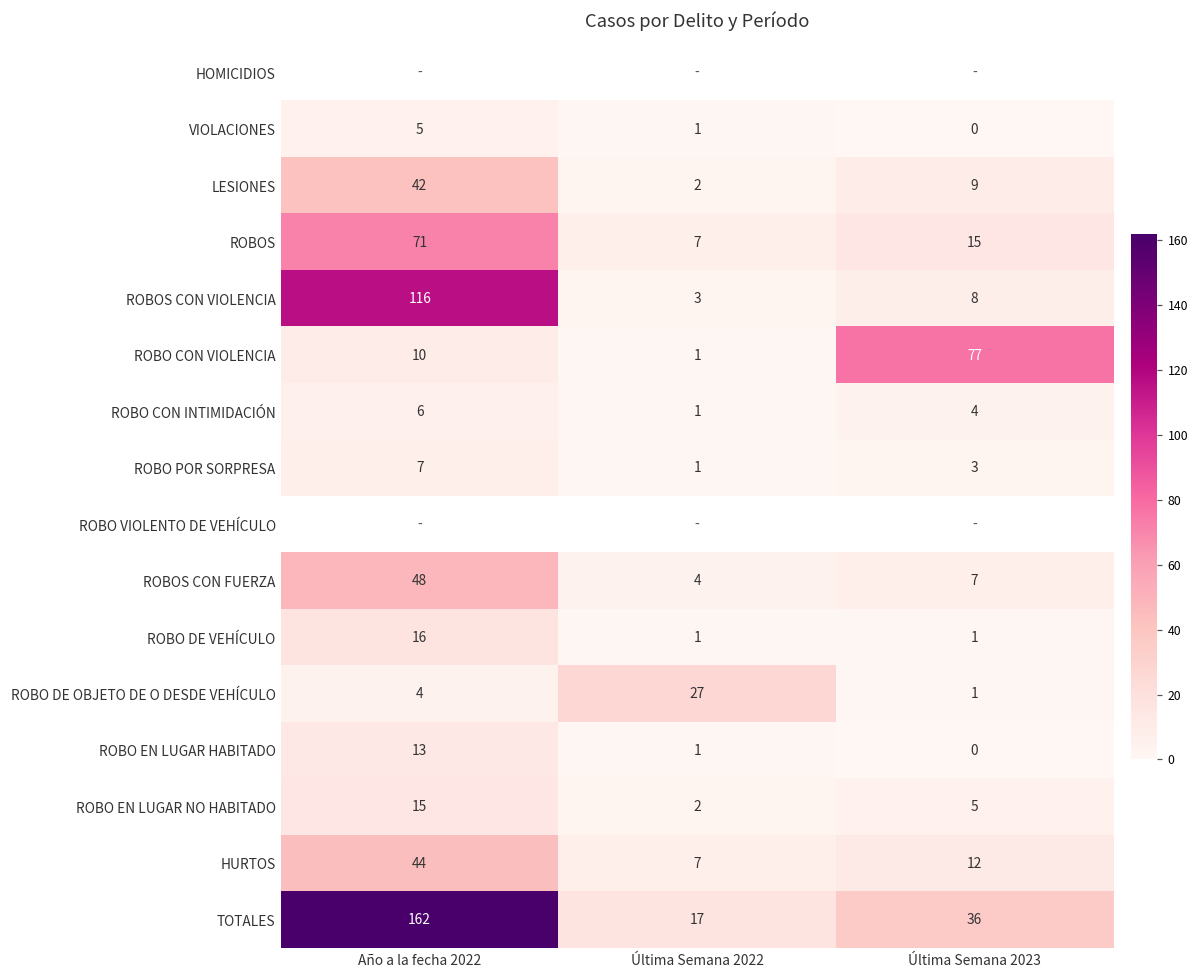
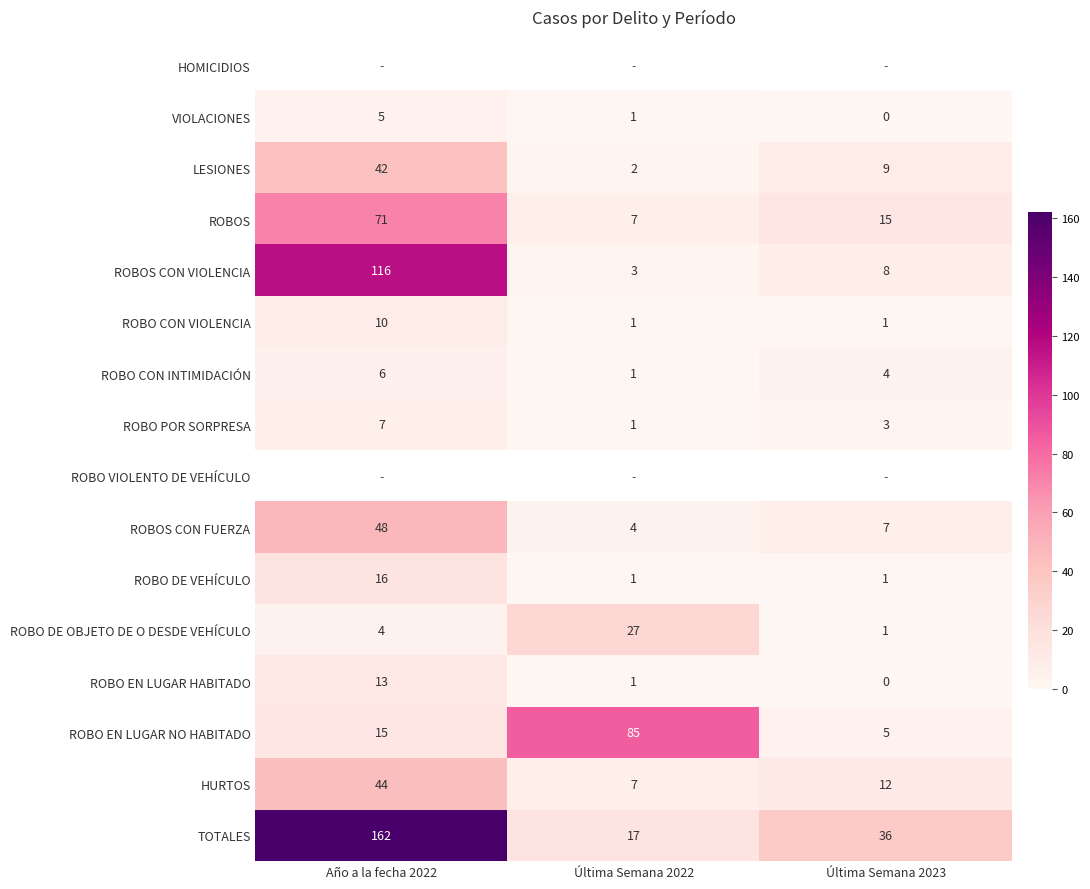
  {
    "VIOLACIONES": {
      "Año a la fecha 2022": 5,
      "Última Semana 2022": 1,
      "Última Semana 2023": 0
    },
    "LESIONES": {
      "Año a la fecha 2022": 42,
      "Última Semana 2022": 2,
      "Última Semana 2023": 9
    },
    "ROBOS": {
      "Año a la fecha 2022": 71,
      "Última Semana 2022": 7,
      "Última Semana 2023": 15
    },
    "ROBOS CON VIOLENCIA": {
      "Año a la fecha 2022": 116,
      "Última Semana 2022": 3,
      "Última Semana 2023": 8
    },
    "ROBO CON VIOLENCIA": {
      "Año a la fecha 2022": 10,
      "Última Semana 2022": 1,
-     "Última Semana 2023": 77
+     "Última Semana 2023": 1
    },
    "ROBO CON INTIMIDACIÓN": {
      "Año a la fecha 2022": 6,
      "Última Semana 2022": 1,
      "Última Semana 2023": 4
    },
    "ROBO POR SORPRESA": {
      "Año a la fecha 2022": 7,
      "Última Semana 2022": 1,
      "Última Semana 2023": 3
    },
    "ROBOS CON FUERZA": {
      "Año a la fecha 2022": 48,
      "Última Semana 2022": 4,
      "Última Semana 2023": 7
    },
    "ROBO DE VEHÍCULO": {
      "Año a la fecha 2022": 16,
      "Última Semana 2022": 1,
      "Última Semana 2023": 1
    },
    "ROBO DE OBJETO DE O DESDE VEHÍCULO": {
      "Año a la fecha 2022": 4,
      "Última Semana 2022": 27,
      "Última Semana 2023": 1
    },
    "ROBO EN LUGAR HABITADO": {
      "Año a la fecha 2022": 13,
      "Última Semana 2022": 1,
      "Última Semana 2023": 0
    },
    "ROBO EN LUGAR NO HABITADO": {
      "Año a la fecha 2022": 15,
-     "Última Semana 2022": 2,
+     "Última Semana 2022": 85,
      "Última Semana 2023": 5
    },
    "HURTOS": {
      "Año a la fecha 2022": 44,
      "Última Semana 2022": 7,
      "Última Semana 2023": 12
    },
    "TOTALES": {
      "Año a la fecha 2022": 162,
      "Última Semana 2022": 17,
      "Última Semana 2023": 36
    }
  }
